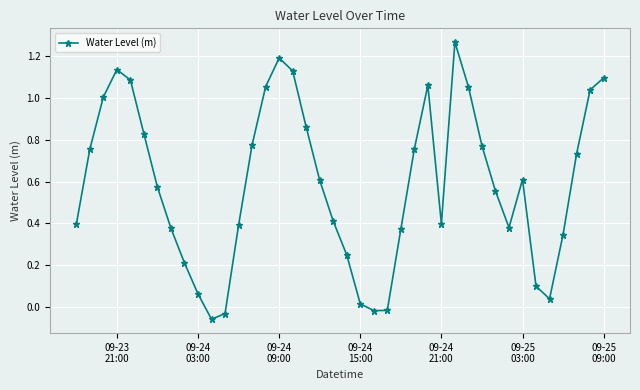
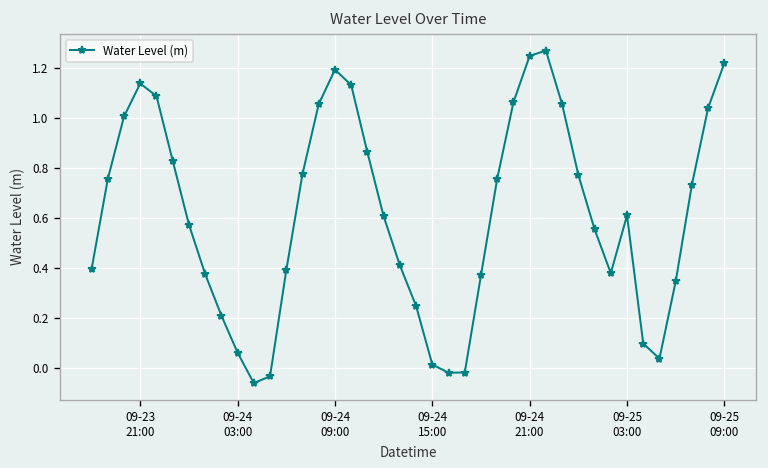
  {
    "09-23 21:00": 1.14,
    "09-24 03:00": 0.06,
    "09-24 09:00": 1.19,
    "09-24 15:00": 0.01,
-   "09-24 21:00": 0.40,
+   "09-24 21:00": 1.25,
    "09-25 03:00": 0.61,
-   "09-25 09:00": 1.10
+   "09-25 09:00": 1.22
  }
